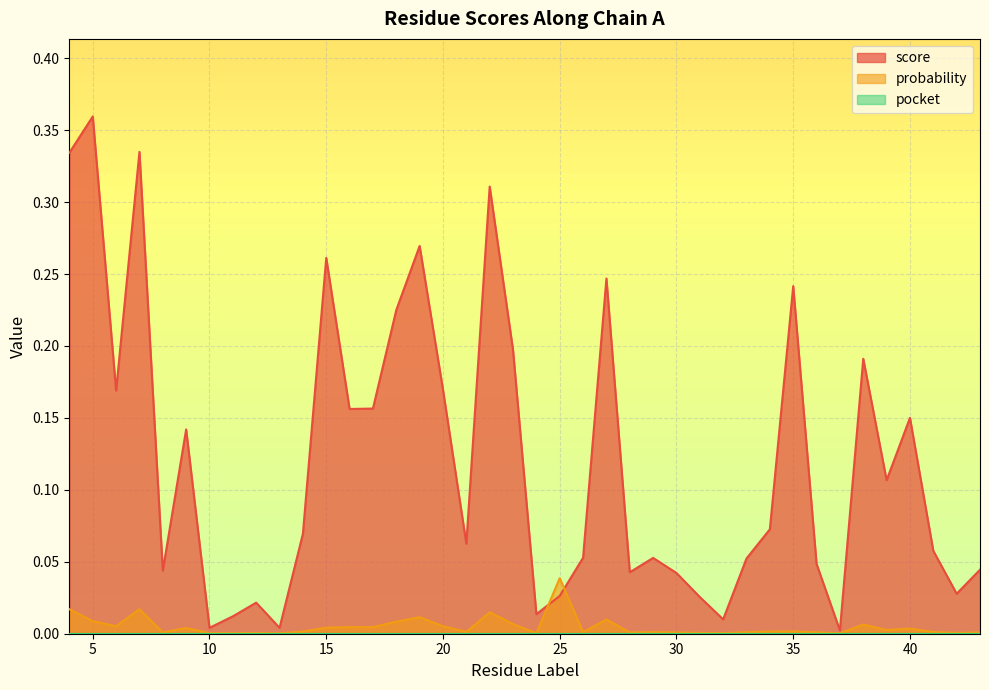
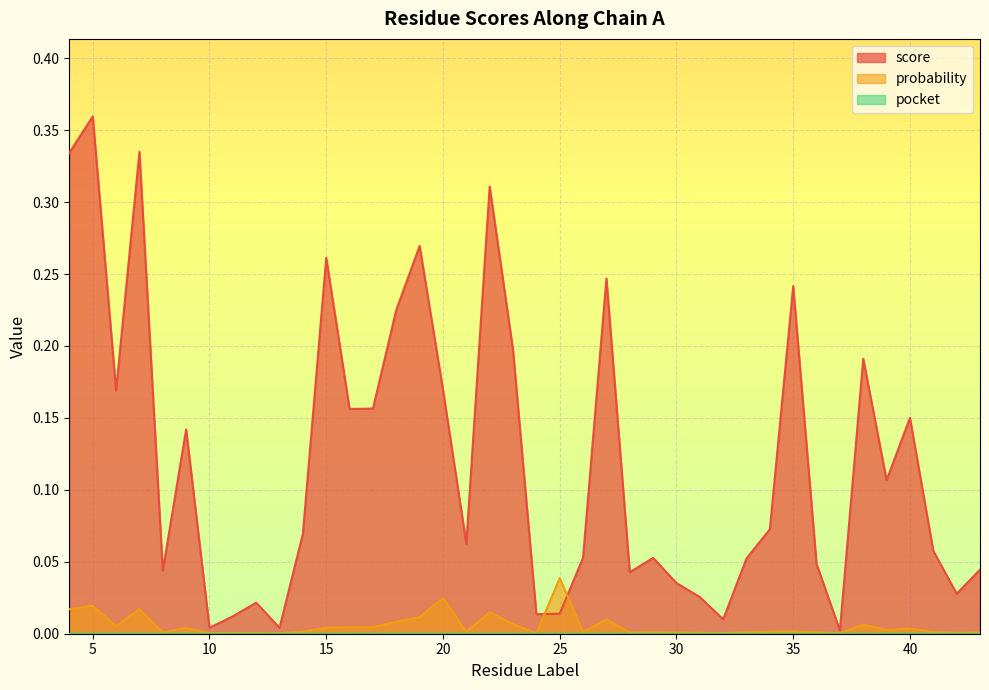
  {
    "score": {
      "5": 0.360,
      "10": 0.004,
      "15": 0.261,
      "20": 0.170,
-     "25": 0.026,
-     "30": 0.042,
+     "25": 0.014,
+     "30": 0.035,
      "35": 0.242,
      "40": 0.150
    },
    "probability": {
-     "5": 0.009,
+     "5": 0.019,
      "15": 0.004,
-     "20": 0.005,
+     "20": 0.025,
      "25": 0.039,
      "40": 0.004
    },
    "pocket": {
      "5": 0.000,
      "15": 0.000,
      "20": 0.000,
      "25": 0.000,
      "40": 0.000
    }
  }
